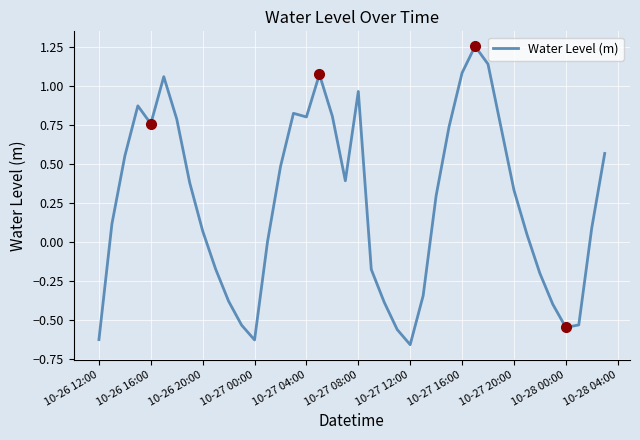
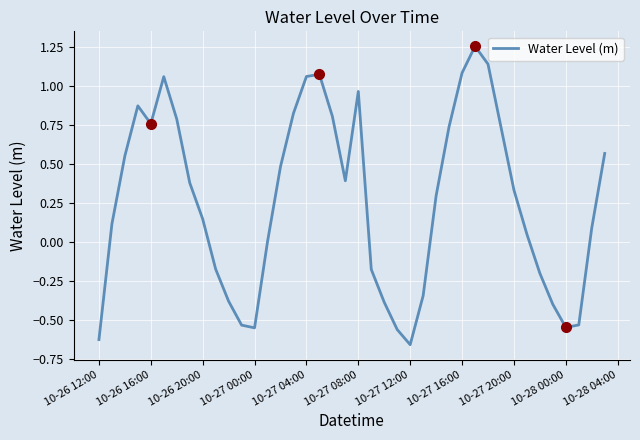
  {
    "Water Level (m)": {
      "10-26 12:00": -0.62,
-     "10-26 20:00": 0.07,
-     "10-27 00:00": -0.63,
-     "10-27 04:00": 0.80,
+     "10-26 20:00": 0.15,
+     "10-27 00:00": -0.55,
+     "10-27 04:00": 1.06,
      "10-27 08:00": 0.96,
      "10-27 12:00": -0.66,
      "10-27 16:00": 1.08,
      "10-27 20:00": 0.33
    }
  }
